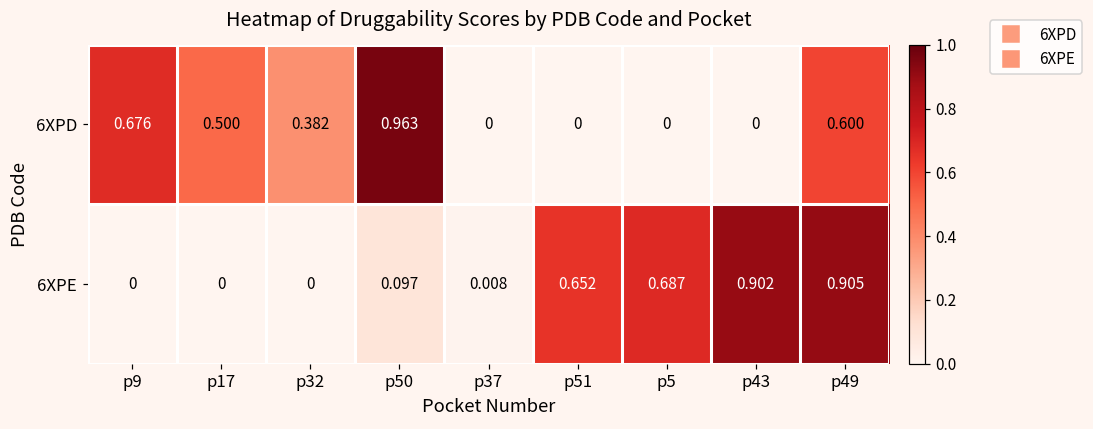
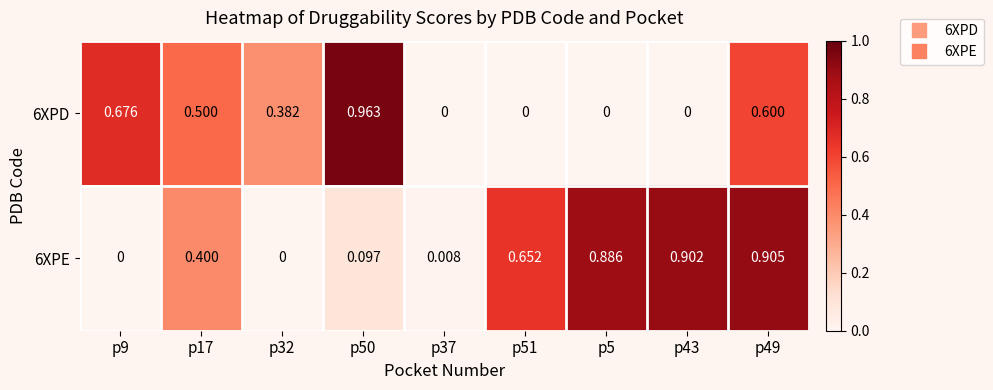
  {
    "6XPD": {
      "p9": 0.676,
      "p17": 0.500,
      "p32": 0.382,
      "p50": 0.963,
      "p37": 0,
      "p51": 0,
      "p5": 0,
      "p43": 0,
      "p49": 0.600
    },
    "6XPE": {
      "p9": 0,
-     "p17": 0,
+     "p17": 0.400,
      "p32": 0,
      "p50": 0.097,
      "p37": 0.008,
      "p51": 0.652,
-     "p5": 0.687,
+     "p5": 0.886,
      "p43": 0.902,
      "p49": 0.905
    }
  }
